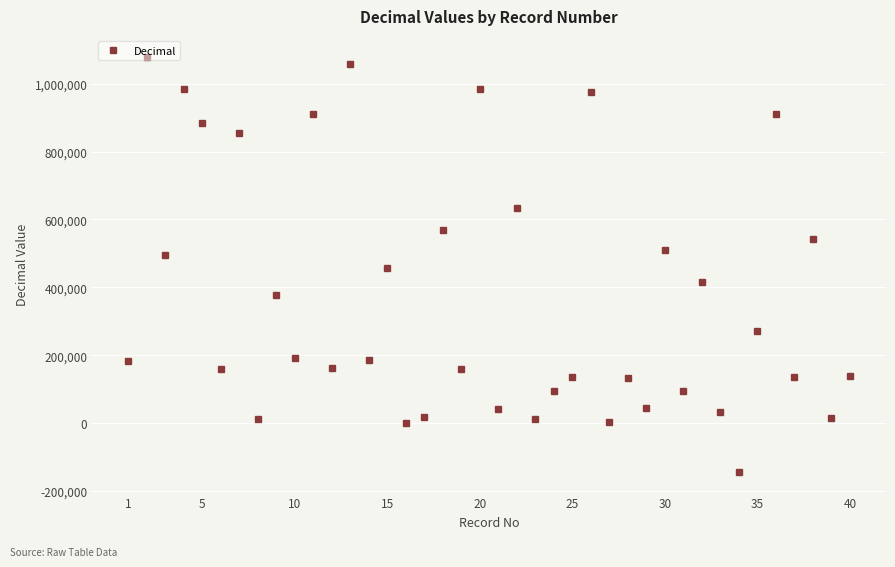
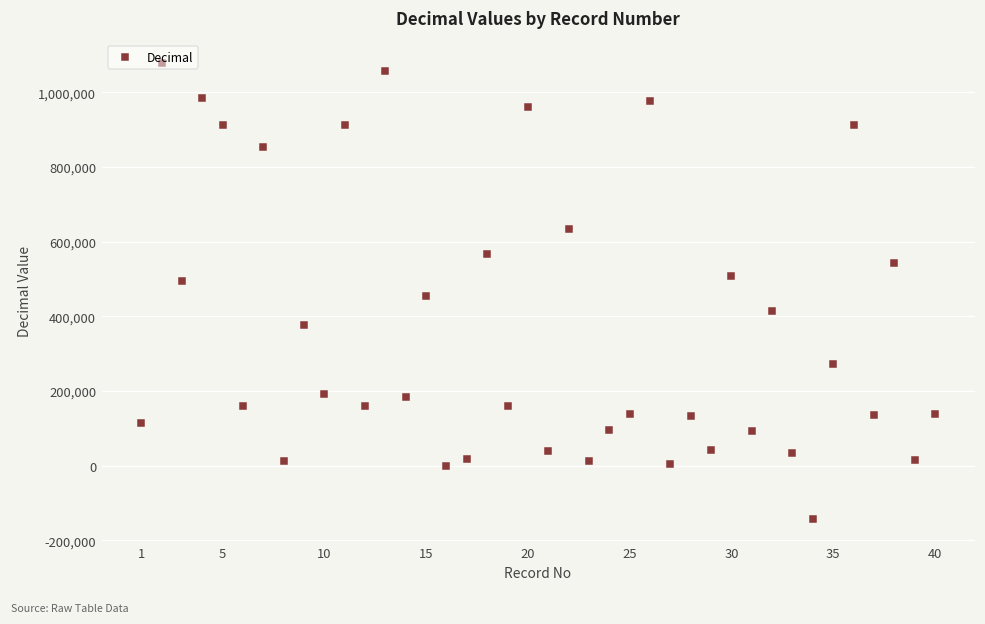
  {
-   "1": "180,000",
-   "5": "880,000",
+   "1": "110,000",
+   "5": "910,000",
    "10": "190,000",
    "15": "460,000",
-   "20": "980,000",
+   "20": "960,000",
    "25": "140,000",
    "30": "510,000",
    "35": "270,000",
    "40": "140,000"
  }
